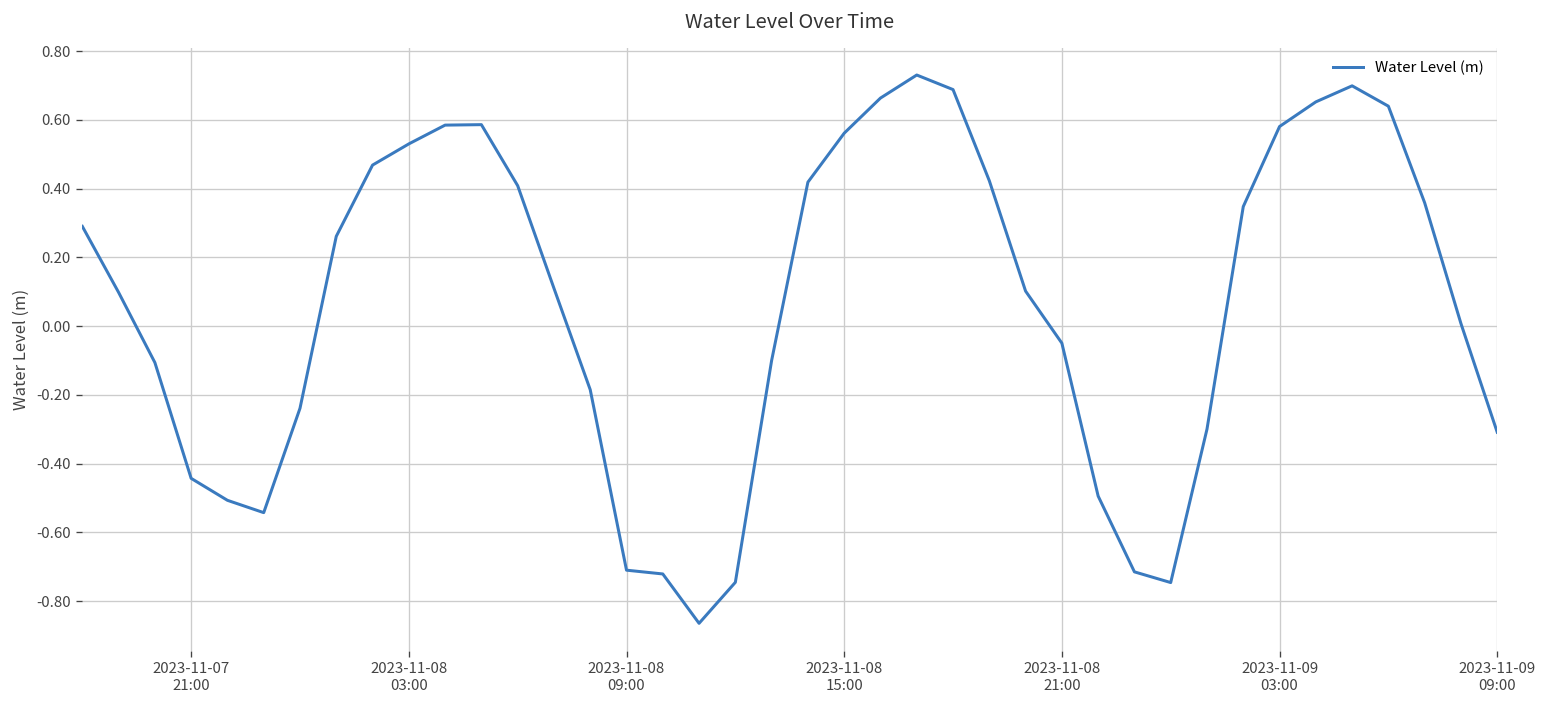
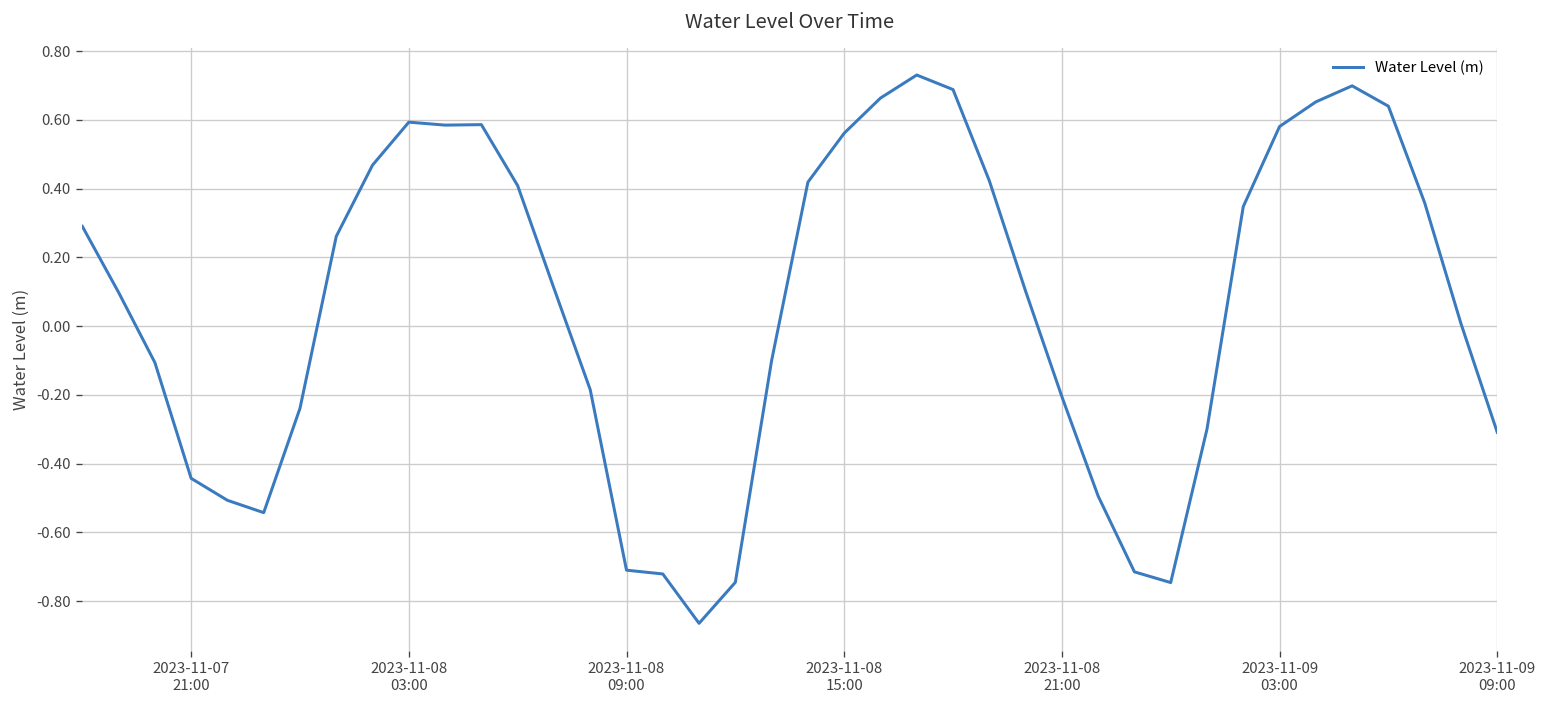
  {
    "2023-11-07 21:00": -0.44,
-   "2023-11-08 03:00": 0.53,
+   "2023-11-08 03:00": 0.59,
    "2023-11-08 09:00": -0.71,
    "2023-11-08 15:00": 0.56,
-   "2023-11-08 21:00": -0.05,
+   "2023-11-08 21:00": -0.21,
    "2023-11-09 03:00": 0.58,
    "2023-11-09 09:00": -0.31
  }
